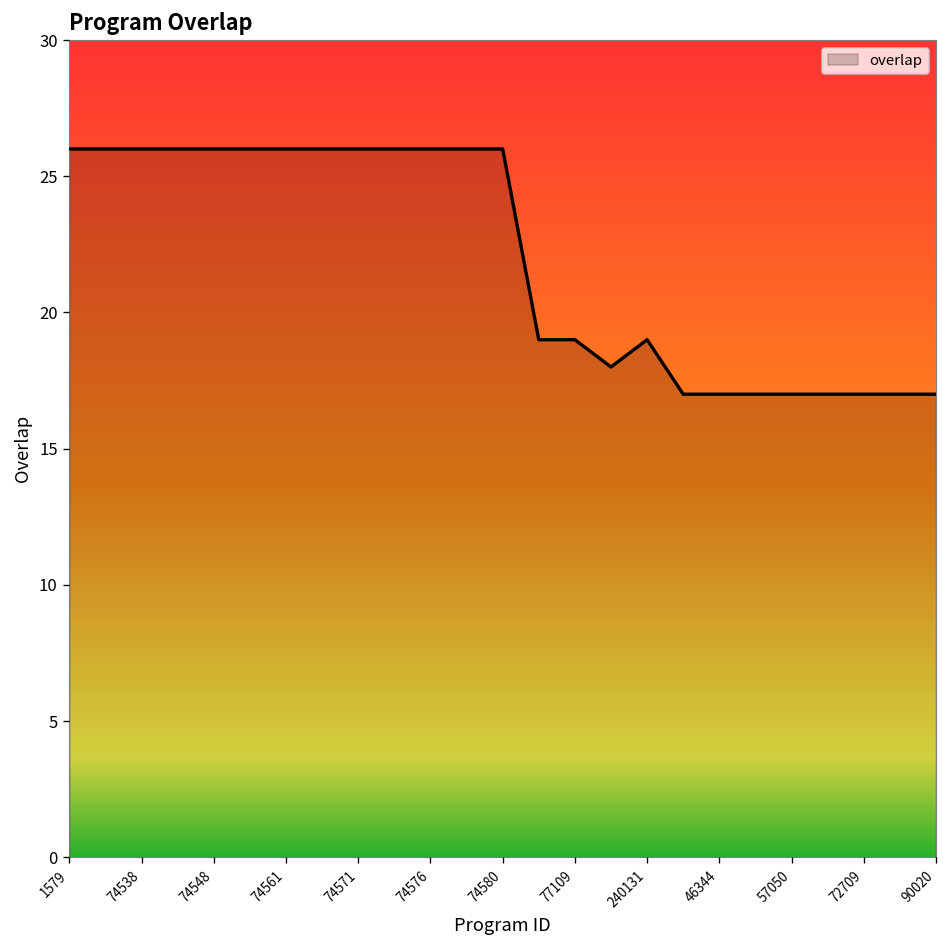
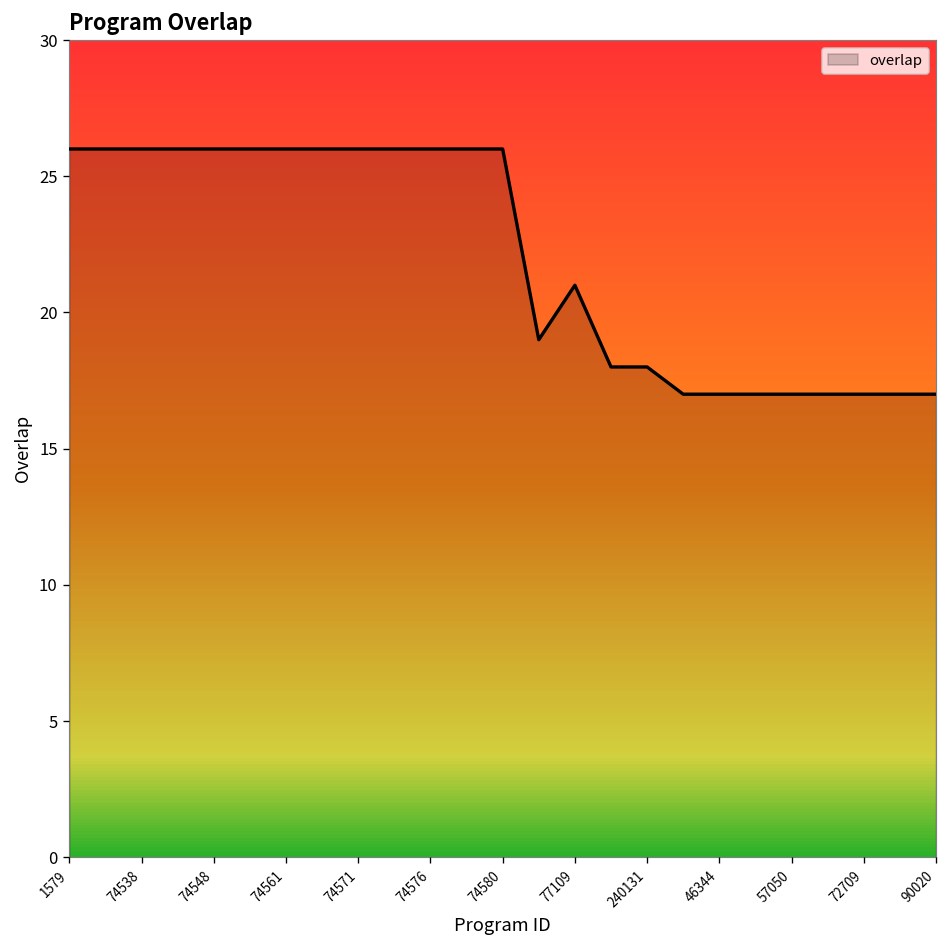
  {
    "1579": 26,
    "74538": 26,
    "74548": 26,
    "74561": 26,
    "74571": 26,
    "74576": 26,
    "74580": 26,
-   "77109": 19,
-   "240131": 19,
+   "77109": 21,
+   "240131": 18,
    "46344": 17,
    "57050": 17,
    "72709": 17,
    "90020": 17
  }
